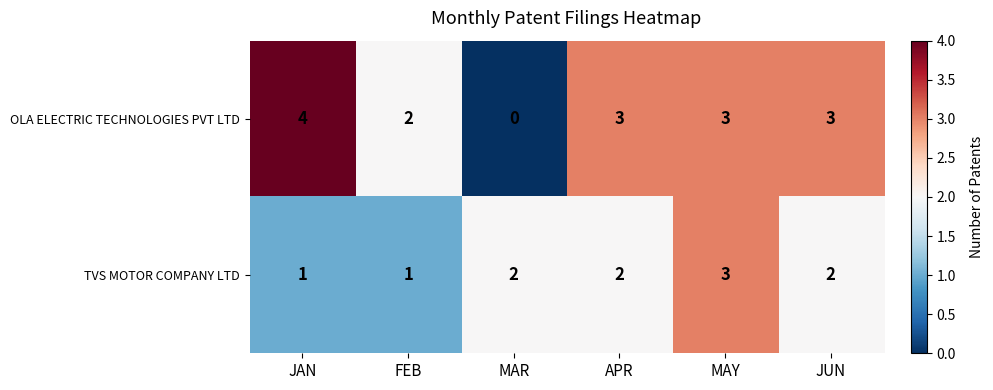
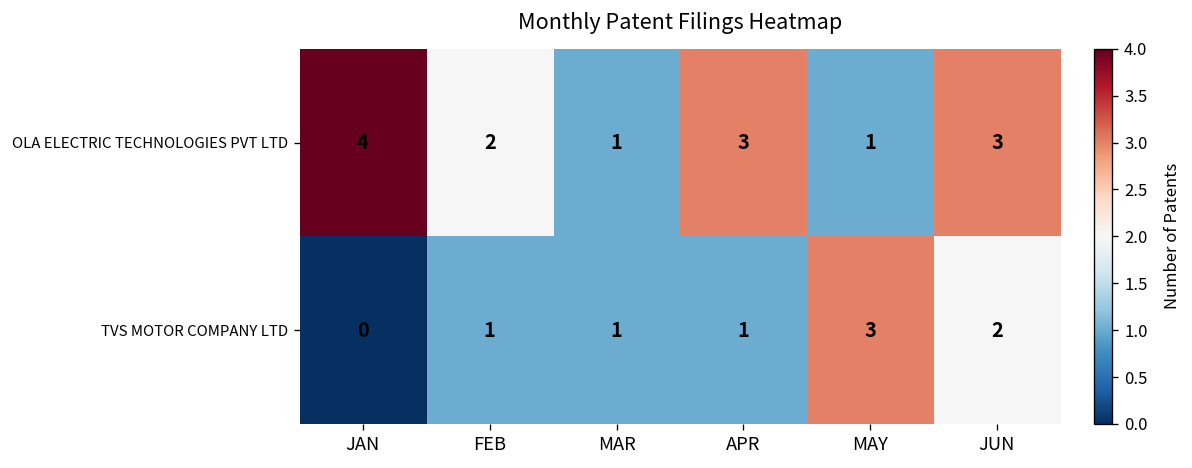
  {
    "OLA ELECTRIC TECHNOLOGIES PVT LTD": {
      "JAN": 4,
      "FEB": 2,
-     "MAR": 0,
+     "MAR": 1,
      "APR": 3,
-     "MAY": 3,
+     "MAY": 1,
      "JUN": 3
    },
    "TVS MOTOR COMPANY LTD": {
-     "JAN": 1,
+     "JAN": 0,
      "FEB": 1,
-     "MAR": 2,
-     "APR": 2,
+     "MAR": 1,
+     "APR": 1,
      "MAY": 3,
      "JUN": 2
    }
  }
